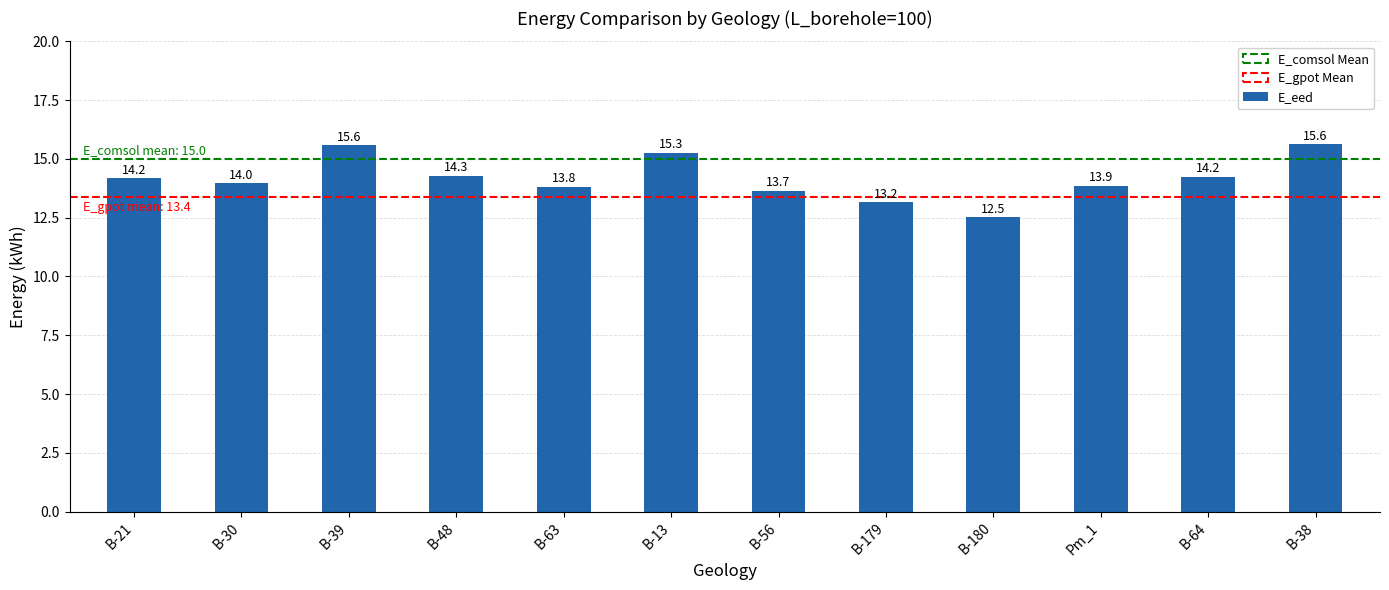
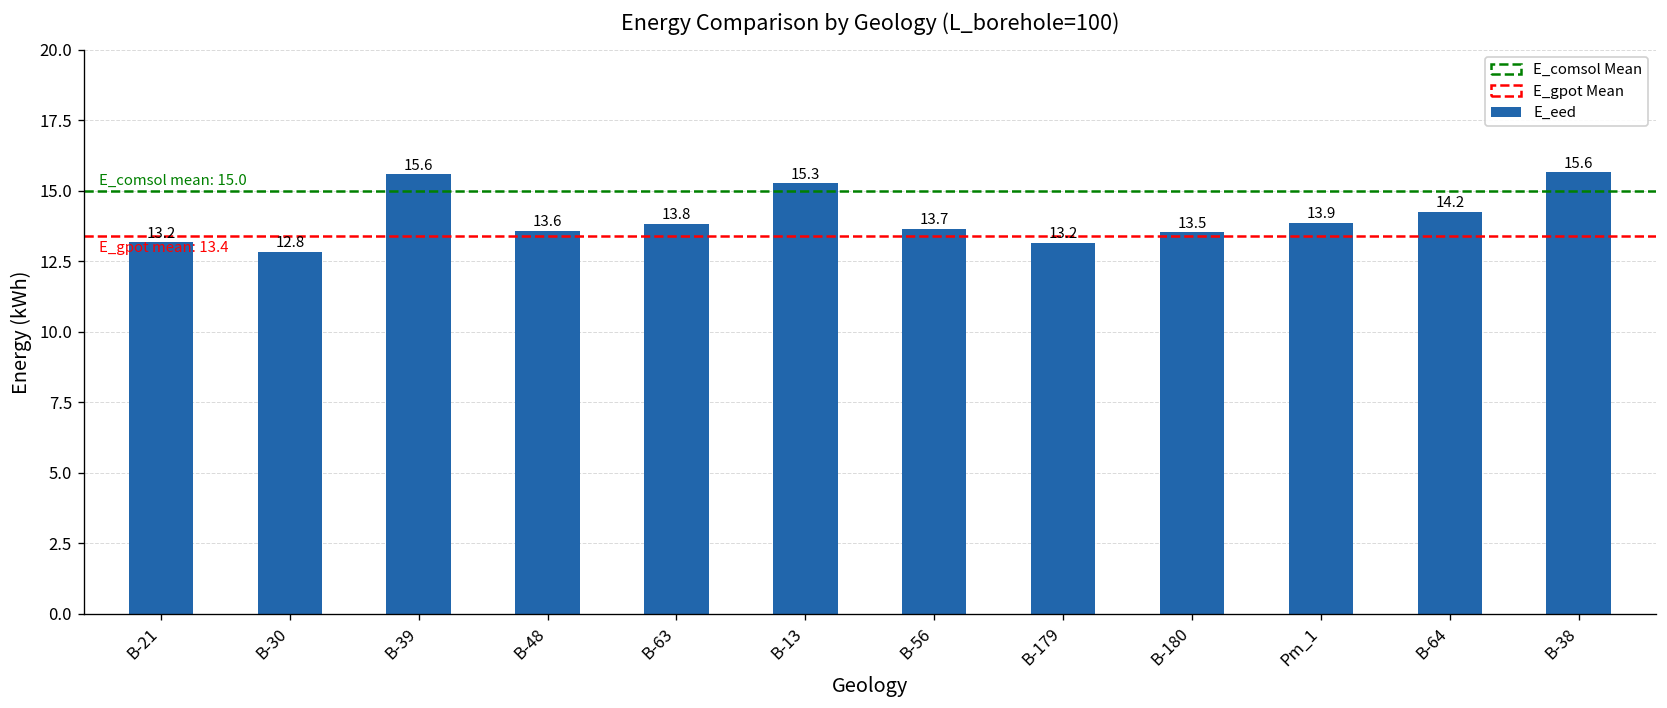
  {
-   "B-21": 14.2,
-   "B-30": 14.0,
+   "B-21": 13.2,
+   "B-30": 12.8,
    "B-39": 15.6,
-   "B-48": 14.3,
+   "B-48": 13.6,
    "B-63": 13.8,
    "B-13": 15.3,
    "B-56": 13.7,
    "B-179": 13.2,
-   "B-180": 12.5,
+   "B-180": 13.5,
    "Pm_1": 13.9,
    "B-64": 14.2,
    "B-38": 15.6
  }
